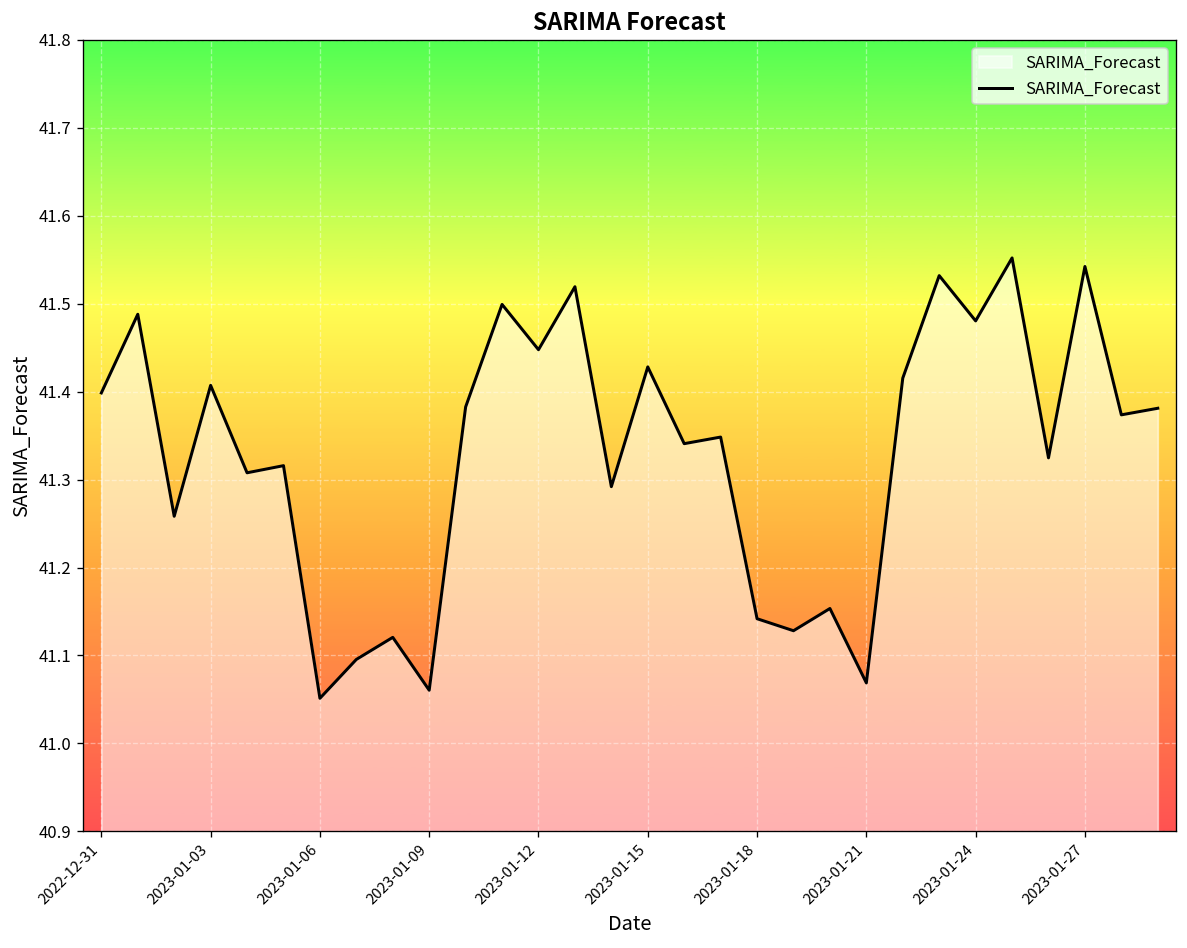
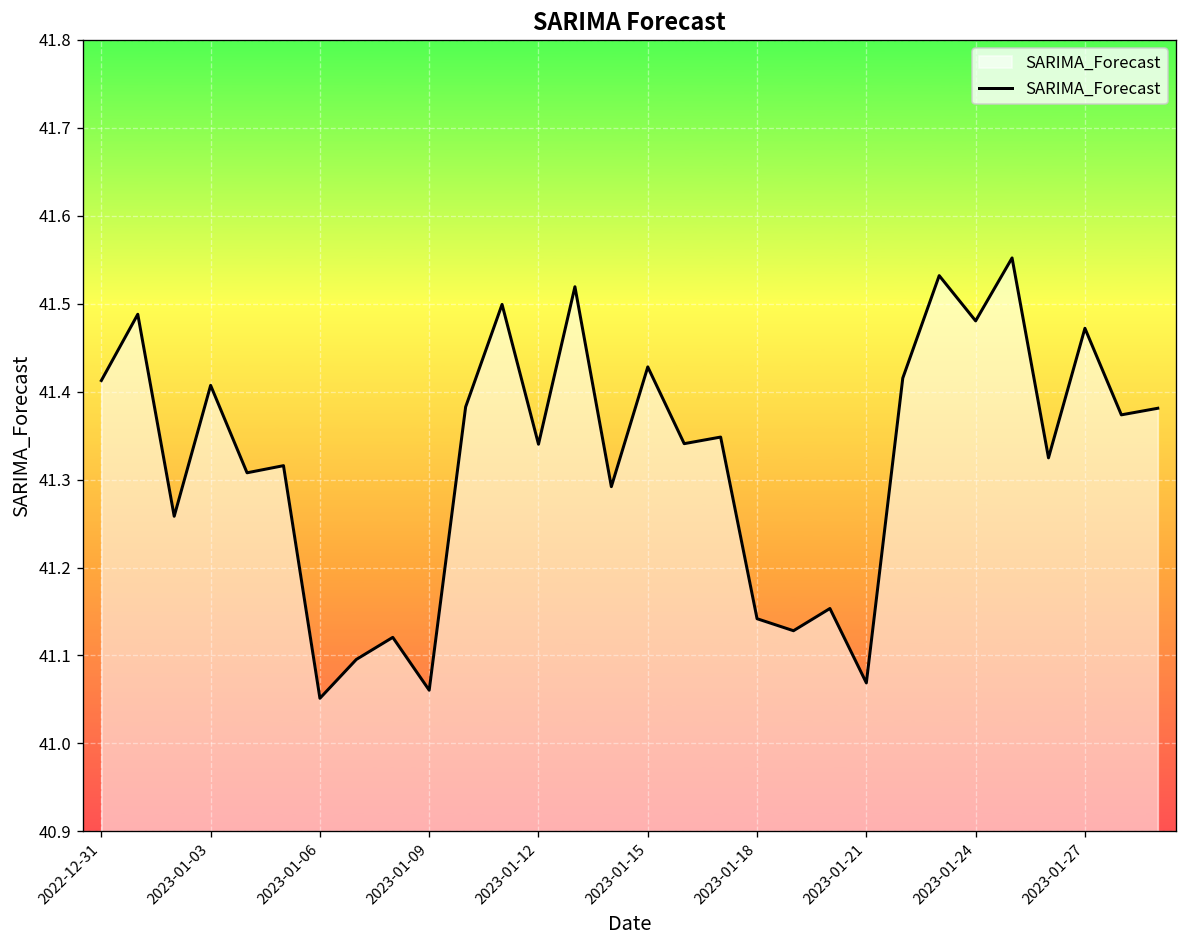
  {
-   "2022-12-31": 41.40,
+   "2022-12-31": 41.41,
    "2023-01-03": 41.41,
    "2023-01-06": 41.05,
    "2023-01-09": 41.06,
-   "2023-01-12": 41.45,
+   "2023-01-12": 41.34,
    "2023-01-15": 41.43,
    "2023-01-18": 41.14,
    "2023-01-21": 41.07,
    "2023-01-24": 41.48,
-   "2023-01-27": 41.54
+   "2023-01-27": 41.47
  }
